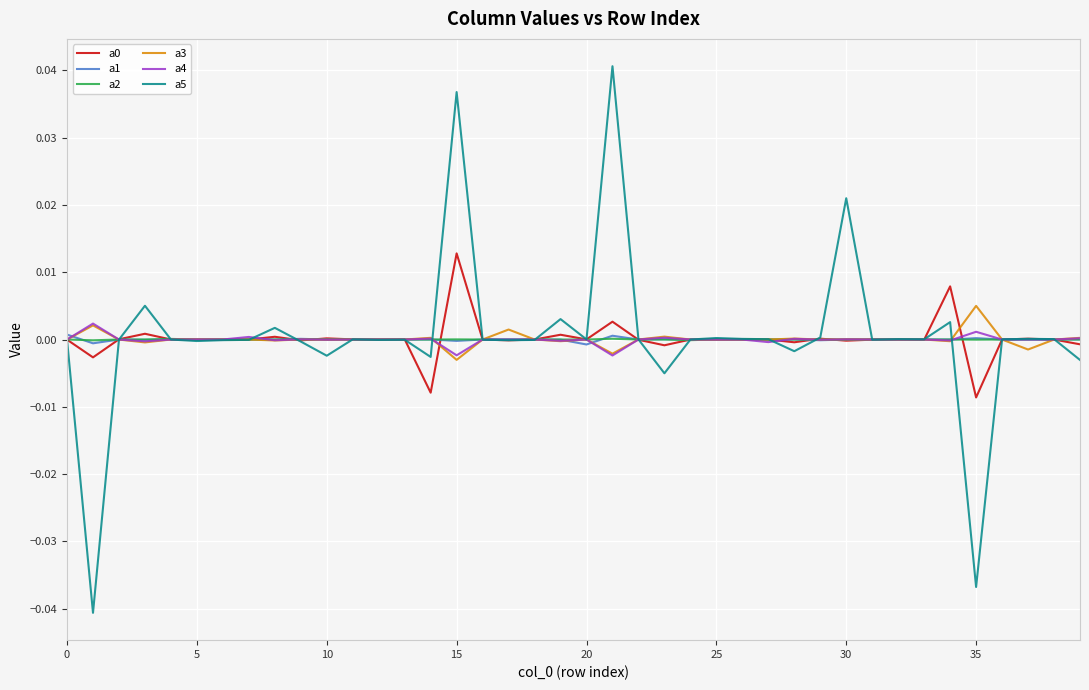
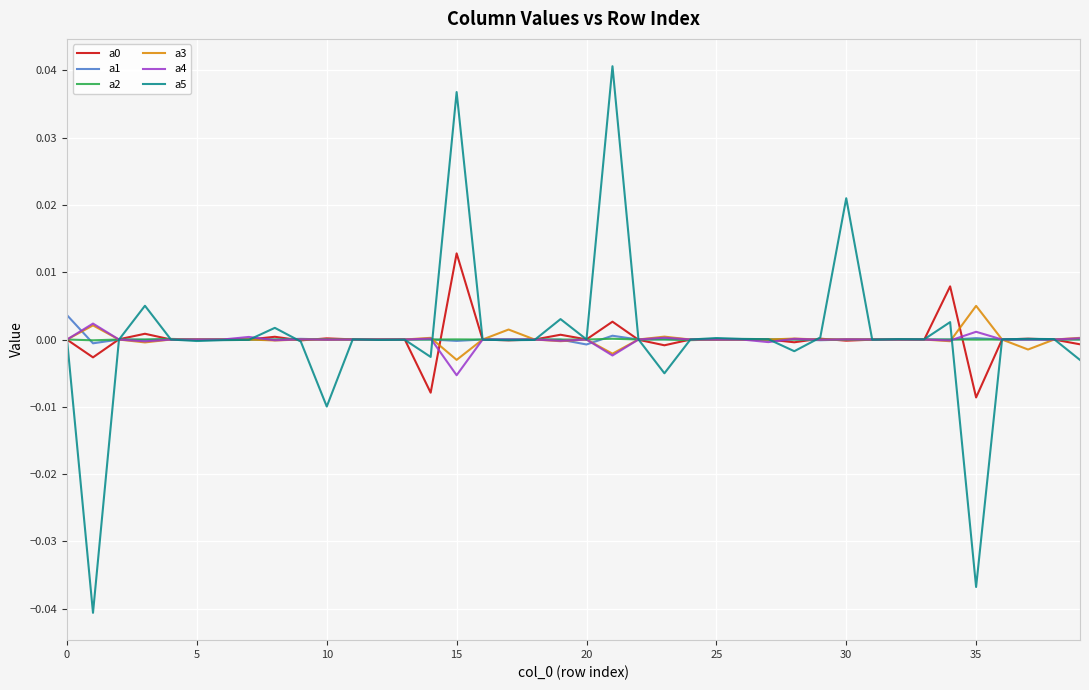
  {
    "a0": {
      "15": 0.013,
      "35": -0.009
    },
    "a1": {
-     "0": 0.001,
+     "0": 0.004,
      "20": -0.001
    },
    "a3": {
      "15": -0.003,
      "35": 0.005
    },
    "a4": {
-     "15": -0.002,
+     "15": -0.005,
      "35": 0.001
    },
    "a5": {
-     "10": -0.002,
+     "10": -0.010,
      "15": 0.037,
      "30": 0.021,
      "35": -0.037
    }
  }
